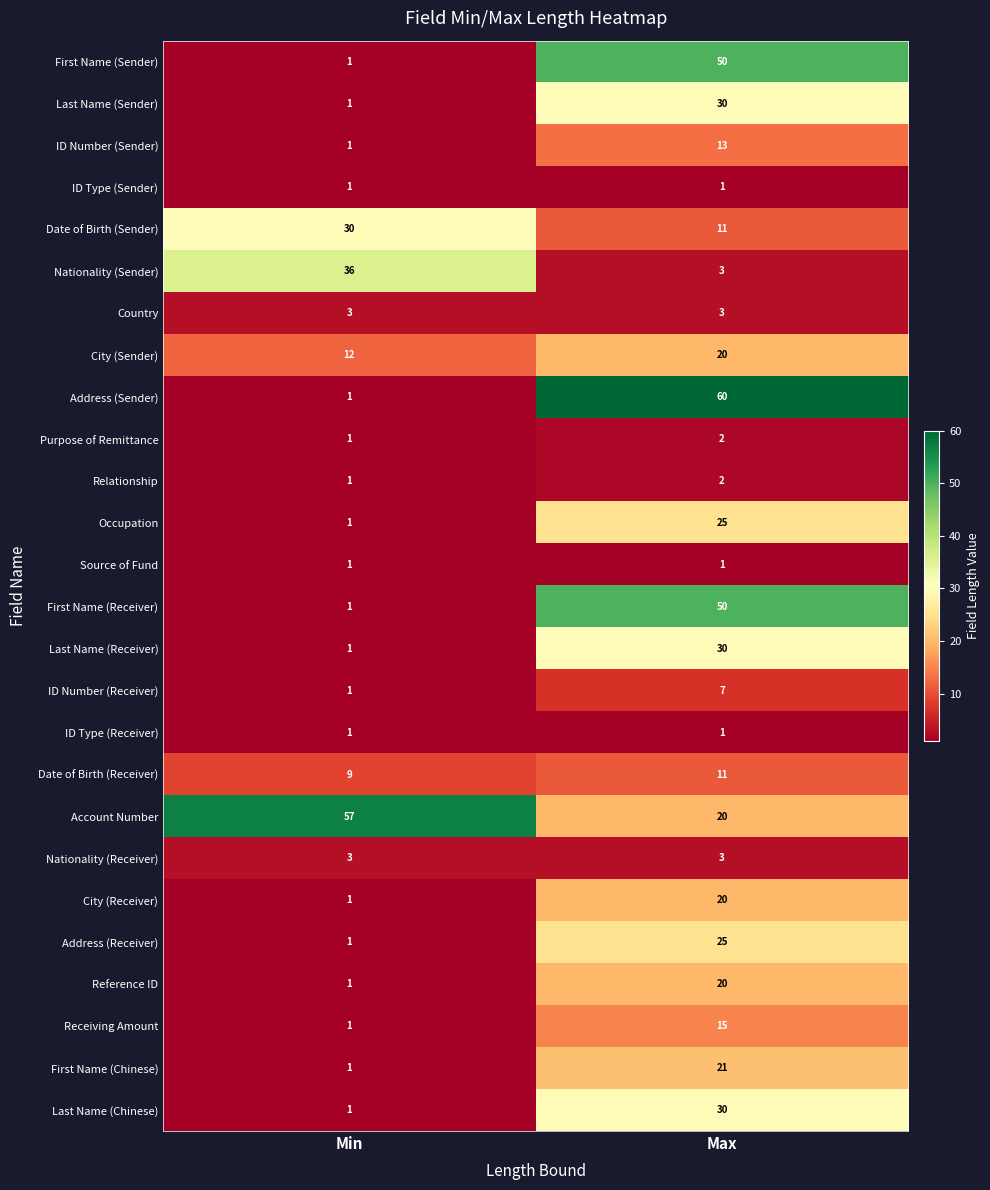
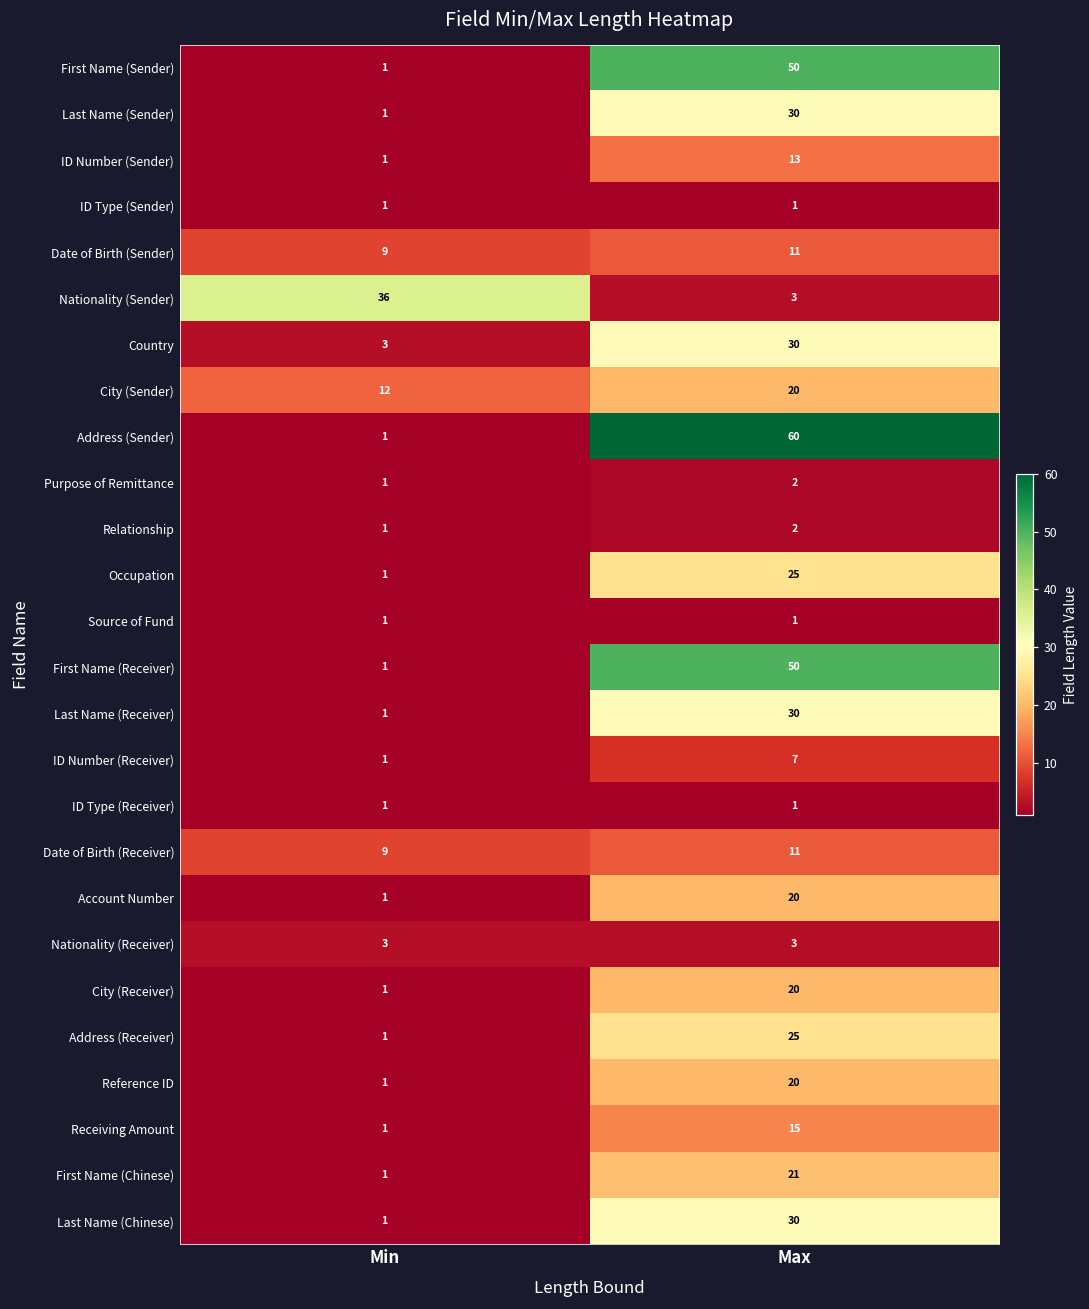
  {
    "First Name (Sender)": {
      "Min": 1,
      "Max": 50
    },
    "Last Name (Sender)": {
      "Min": 1,
      "Max": 30
    },
    "ID Number (Sender)": {
      "Min": 1,
      "Max": 13
    },
    "ID Type (Sender)": {
      "Min": 1,
      "Max": 1
    },
    "Date of Birth (Sender)": {
-     "Min": 30,
+     "Min": 9,
      "Max": 11
    },
    "Nationality (Sender)": {
      "Min": 36,
      "Max": 3
    },
    "Country": {
      "Min": 3,
-     "Max": 3
+     "Max": 30
    },
    "City (Sender)": {
      "Min": 12,
      "Max": 20
    },
    "Address (Sender)": {
      "Min": 1,
      "Max": 60
    },
    "Purpose of Remittance": {
      "Min": 1,
      "Max": 2
    },
    "Relationship": {
      "Min": 1,
      "Max": 2
    },
    "Occupation": {
      "Min": 1,
      "Max": 25
    },
    "Source of Fund": {
      "Min": 1,
      "Max": 1
    },
    "First Name (Receiver)": {
      "Min": 1,
      "Max": 50
    },
    "Last Name (Receiver)": {
      "Min": 1,
      "Max": 30
    },
    "ID Number (Receiver)": {
      "Min": 1,
      "Max": 7
    },
    "ID Type (Receiver)": {
      "Min": 1,
      "Max": 1
    },
    "Date of Birth (Receiver)": {
      "Min": 9,
      "Max": 11
    },
    "Account Number": {
-     "Min": 57,
+     "Min": 1,
      "Max": 20
    },
    "Nationality (Receiver)": {
      "Min": 3,
      "Max": 3
    },
    "City (Receiver)": {
      "Min": 1,
      "Max": 20
    },
    "Address (Receiver)": {
      "Min": 1,
      "Max": 25
    },
    "Reference ID": {
      "Min": 1,
      "Max": 20
    },
    "Receiving Amount": {
      "Min": 1,
      "Max": 15
    },
    "First Name (Chinese)": {
      "Min": 1,
      "Max": 21
    },
    "Last Name (Chinese)": {
      "Min": 1,
      "Max": 30
    }
  }
